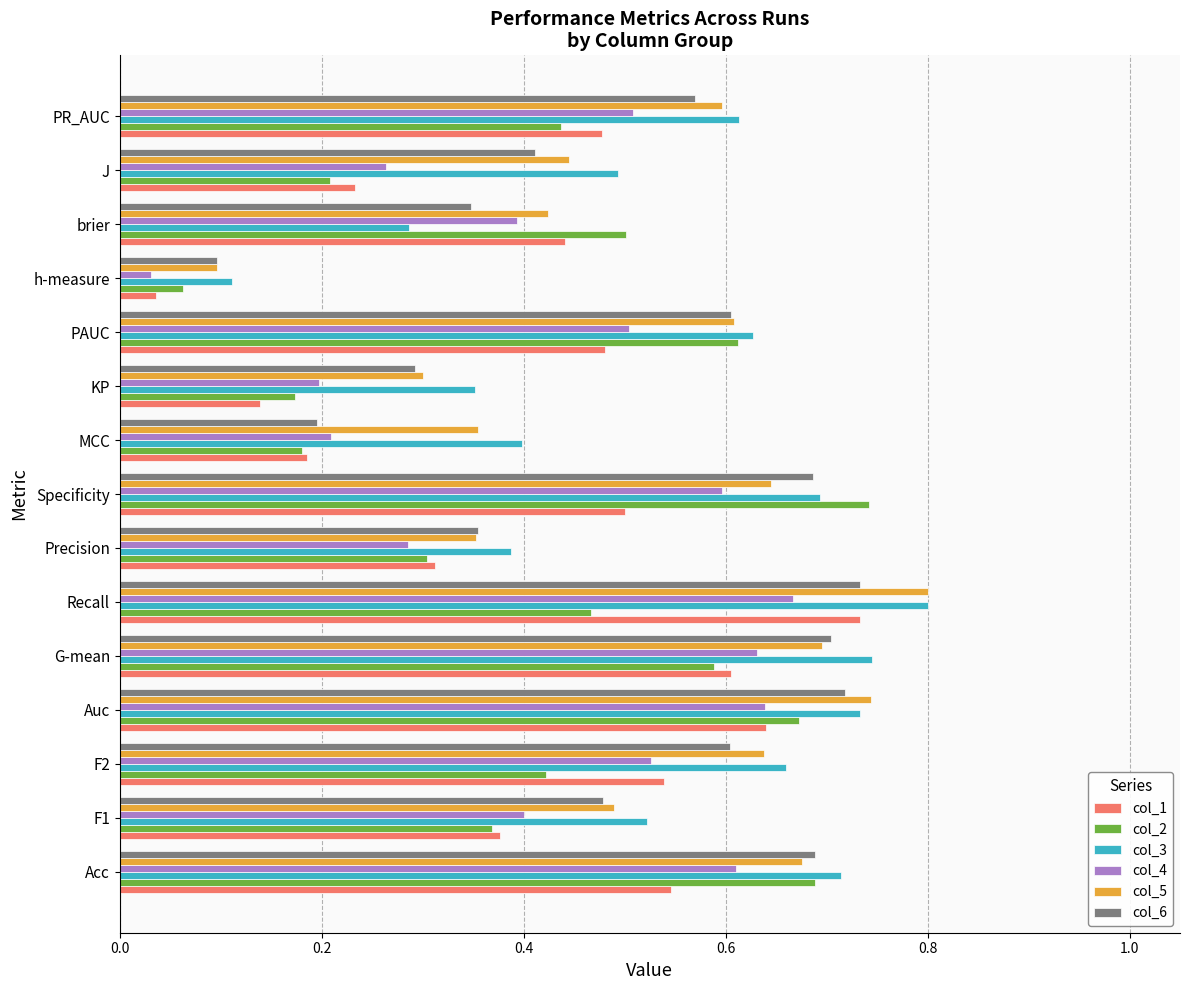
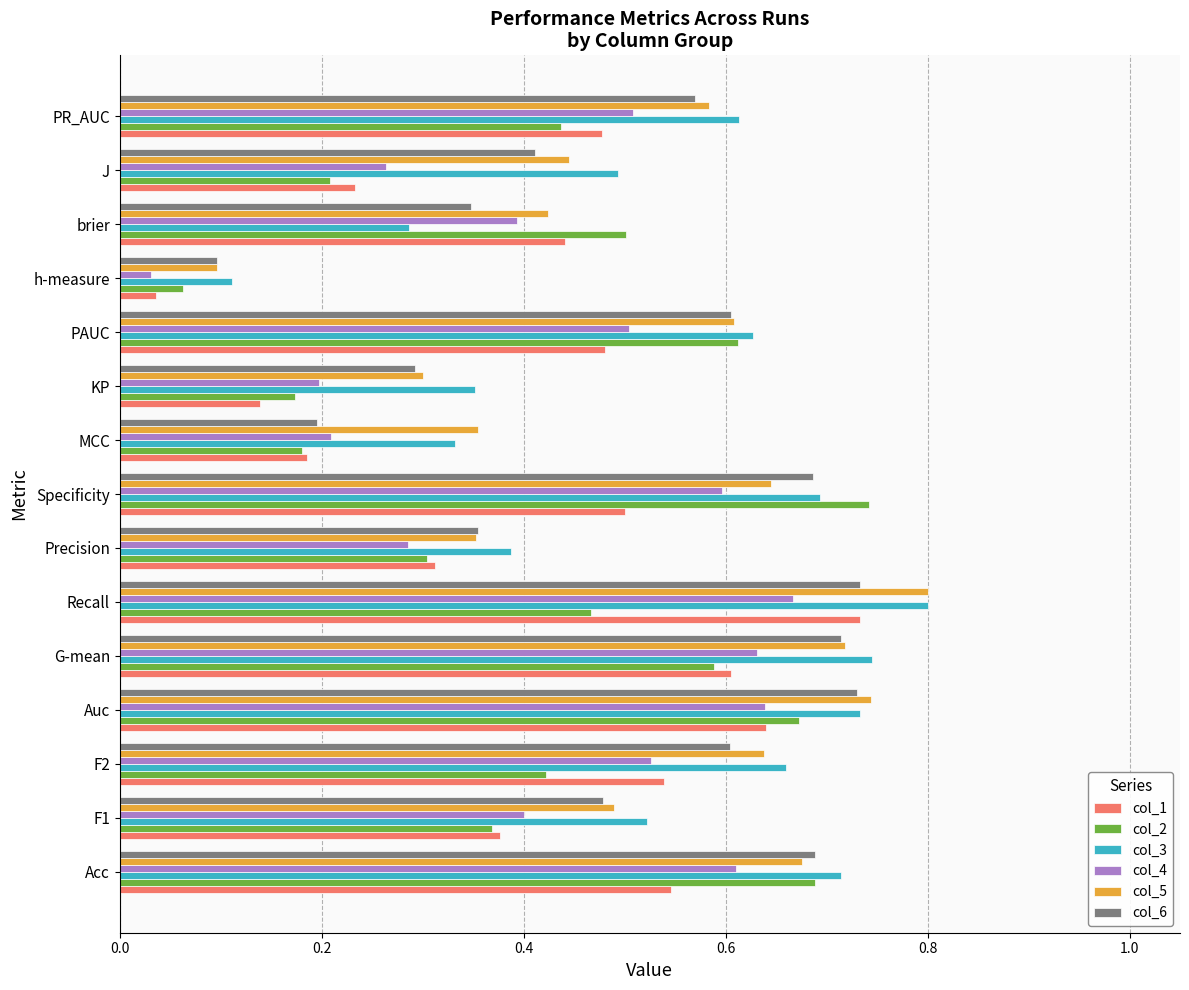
  {
    "col_1": {
      "PR_AUC": 0.477,
      "J": 0.233,
      "brier": 0.441,
      "h-measure": 0.036,
      "PAUC": 0.481,
      "KP": 0.139,
      "MCC": 0.186,
      "Specificity": 0.500,
      "Precision": 0.313,
      "Recall": 0.733,
      "G-mean": 0.606,
      "Auc": 0.640,
      "F2": 0.539,
      "F1": 0.377,
      "Acc": 0.545
    },
    "col_2": {
      "PR_AUC": 0.437,
      "J": 0.209,
      "brier": 0.501,
      "h-measure": 0.062,
      "PAUC": 0.612,
      "KP": 0.174,
      "MCC": 0.181,
      "Specificity": 0.742,
      "Precision": 0.304,
      "Recall": 0.467,
      "G-mean": 0.588,
      "Auc": 0.673,
      "F2": 0.422,
      "F1": 0.368,
      "Acc": 0.688
    },
    "col_3": {
      "PR_AUC": 0.613,
      "J": 0.494,
      "brier": 0.286,
      "h-measure": 0.111,
      "PAUC": 0.627,
      "KP": 0.351,
-     "MCC": 0.399,
+     "MCC": 0.332,
      "Specificity": 0.694,
      "Precision": 0.387,
      "Recall": 0.800,
      "G-mean": 0.745,
      "Auc": 0.733,
      "F2": 0.659,
      "F1": 0.522,
      "Acc": 0.714
    },
    "col_4": {
      "PR_AUC": 0.509,
      "J": 0.263,
      "brier": 0.393,
      "h-measure": 0.031,
      "PAUC": 0.504,
      "KP": 0.197,
      "MCC": 0.210,
      "Specificity": 0.597,
      "Precision": 0.286,
      "Recall": 0.667,
      "G-mean": 0.631,
      "Auc": 0.639,
      "F2": 0.526,
      "F1": 0.400,
      "Acc": 0.610
    },
    "col_5": {
-     "PR_AUC": 0.596,
+     "PR_AUC": 0.584,
      "J": 0.445,
      "brier": 0.424,
      "h-measure": 0.096,
      "PAUC": 0.609,
      "KP": 0.301,
      "MCC": 0.355,
      "Specificity": 0.645,
      "Precision": 0.353,
      "Recall": 0.800,
-     "G-mean": 0.695,
+     "G-mean": 0.718,
      "Auc": 0.744,
      "F2": 0.638,
      "F1": 0.490,
      "Acc": 0.675
    },
    "col_6": {
      "PR_AUC": 0.570,
      "J": 0.411,
      "brier": 0.348,
      "h-measure": 0.096,
      "PAUC": 0.605,
      "KP": 0.292,
      "MCC": 0.195,
      "Specificity": 0.687,
      "Precision": 0.355,
      "Recall": 0.733,
-     "G-mean": 0.705,
-     "Auc": 0.718,
+     "G-mean": 0.715,
+     "Auc": 0.730,
      "F2": 0.604,
      "F1": 0.478,
      "Acc": 0.688
    }
  }
